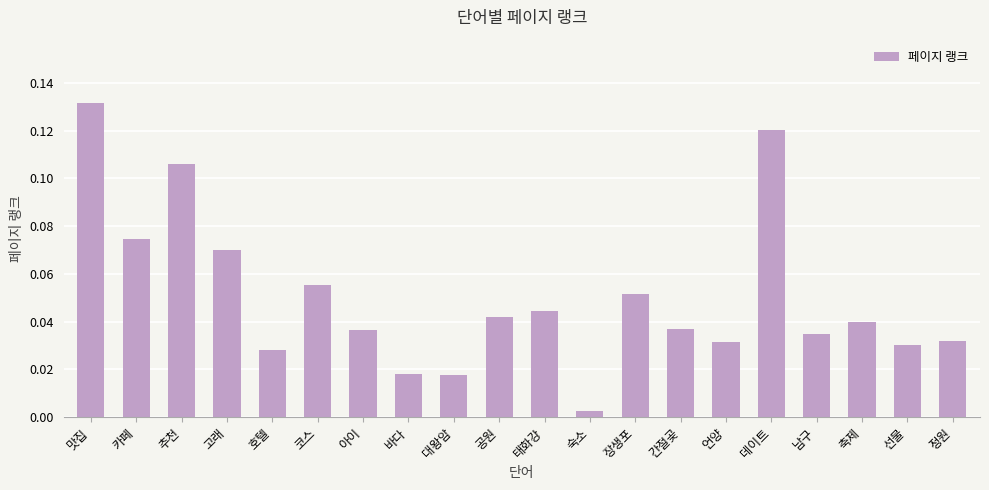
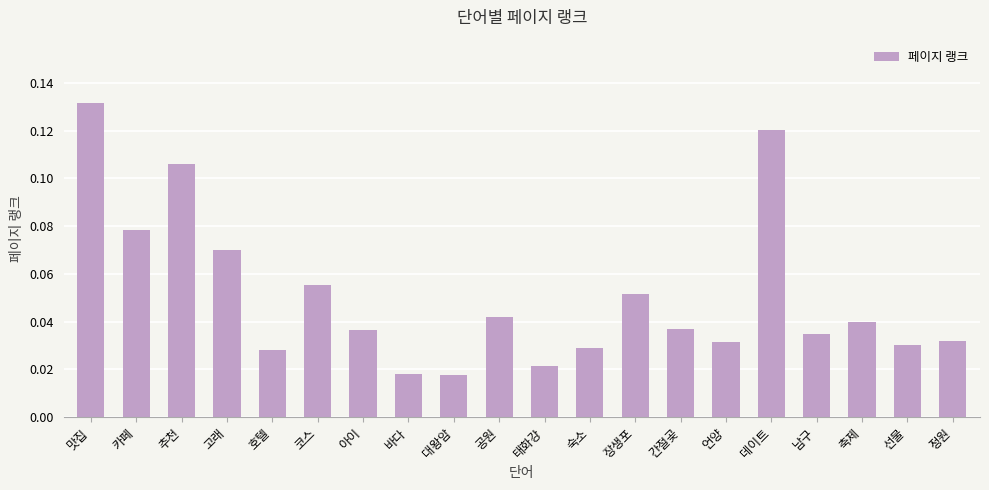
  {
    "맛집": 0.132,
-   "카페": 0.075,
+   "카페": 0.078,
    "추천": 0.106,
    "고래": 0.070,
    "호텔": 0.028,
    "코스": 0.055,
    "아이": 0.036,
    "바다": 0.018,
    "대왕암": 0.018,
    "공원": 0.042,
-   "태화강": 0.045,
-   "숙소": 0.003,
+   "태화강": 0.022,
+   "숙소": 0.029,
    "장생포": 0.052,
    "간절곶": 0.037,
    "언양": 0.032,
    "데이트": 0.120,
    "남구": 0.035,
    "축제": 0.040,
    "선물": 0.030,
    "정원": 0.032
  }
